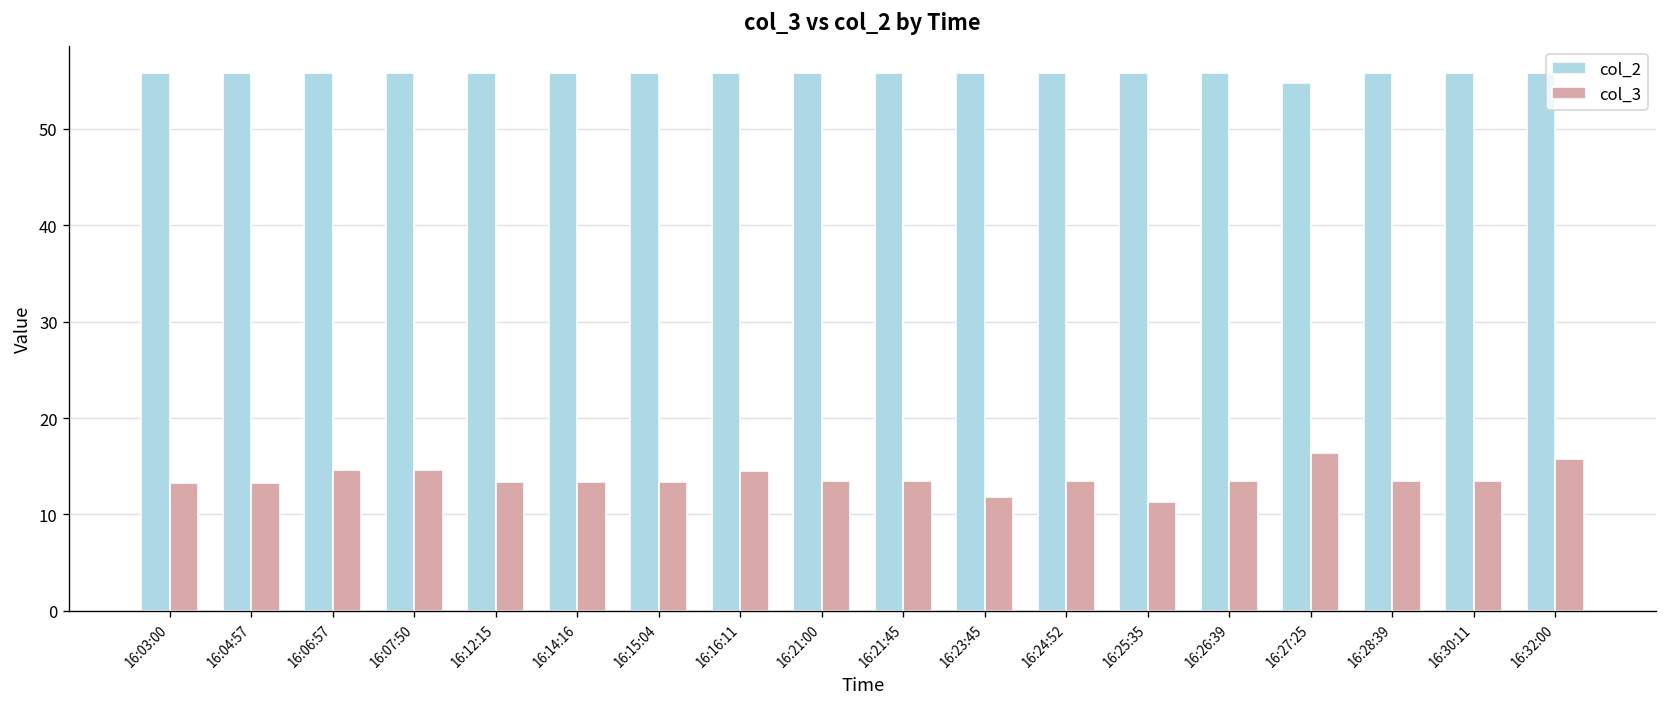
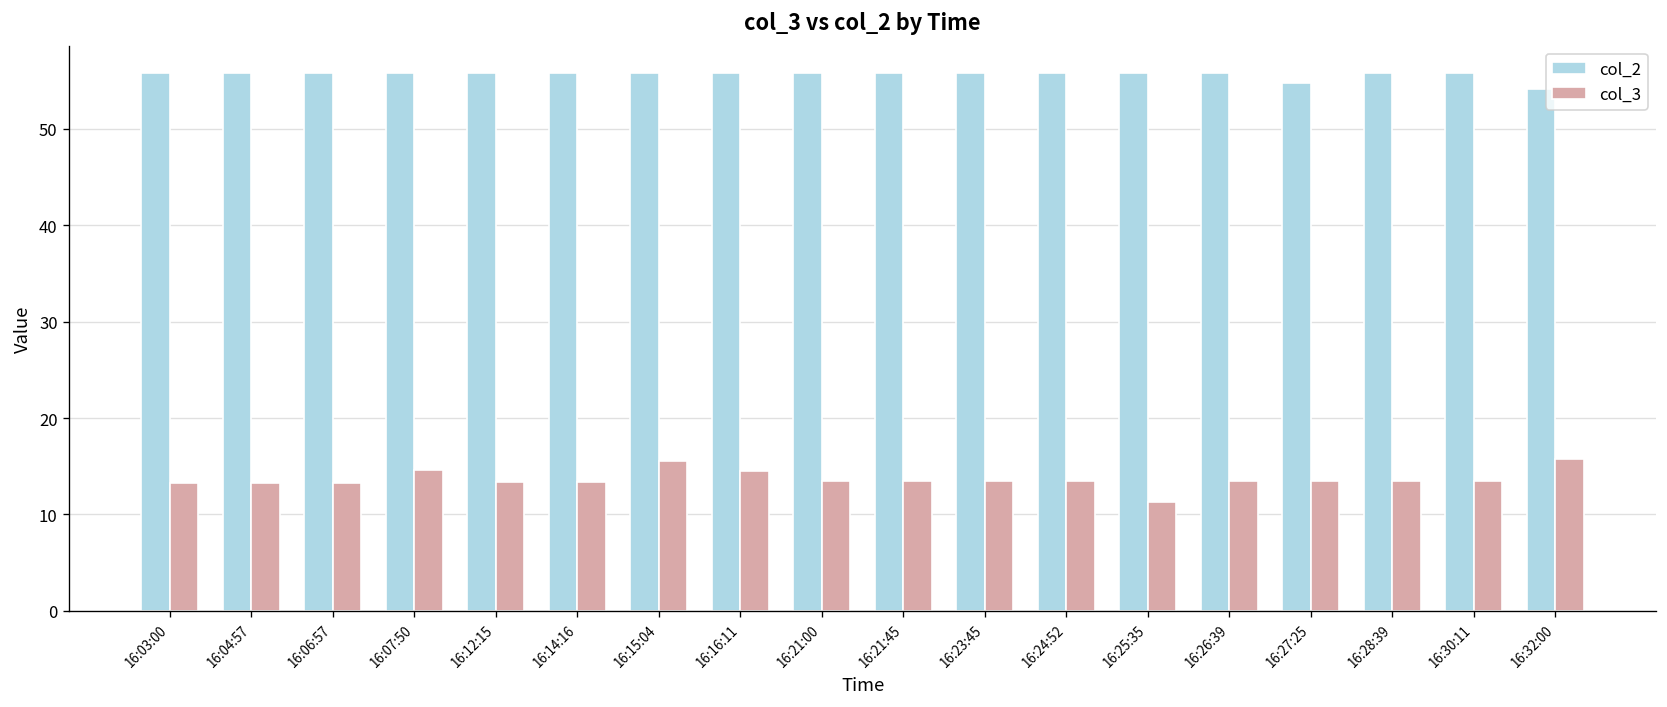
  {
    "col_2": {
      "16:03:00": 56,
      "16:04:57": 56,
      "16:06:57": 56,
      "16:07:50": 56,
      "16:12:15": 56,
      "16:14:16": 56,
      "16:15:04": 56,
      "16:16:11": 56,
      "16:21:00": 56,
      "16:21:45": 56,
      "16:23:45": 56,
      "16:24:52": 56,
      "16:25:35": 56,
      "16:26:39": 56,
      "16:27:25": 55,
      "16:28:39": 56,
      "16:30:11": 56,
-     "16:32:00": 56
+     "16:32:00": 54
    },
    "col_3": {
      "16:03:00": 13,
      "16:04:57": 13,
-     "16:06:57": 15,
+     "16:06:57": 13,
      "16:07:50": 15,
      "16:12:15": 13,
      "16:14:16": 13,
-     "16:15:04": 13,
+     "16:15:04": 16,
      "16:16:11": 14,
      "16:21:00": 13,
      "16:21:45": 13,
-     "16:23:45": 12,
+     "16:23:45": 13,
      "16:24:52": 13,
      "16:25:35": 11,
      "16:26:39": 13,
-     "16:27:25": 16,
+     "16:27:25": 13,
      "16:28:39": 13,
      "16:30:11": 14,
      "16:32:00": 16
    }
  }
